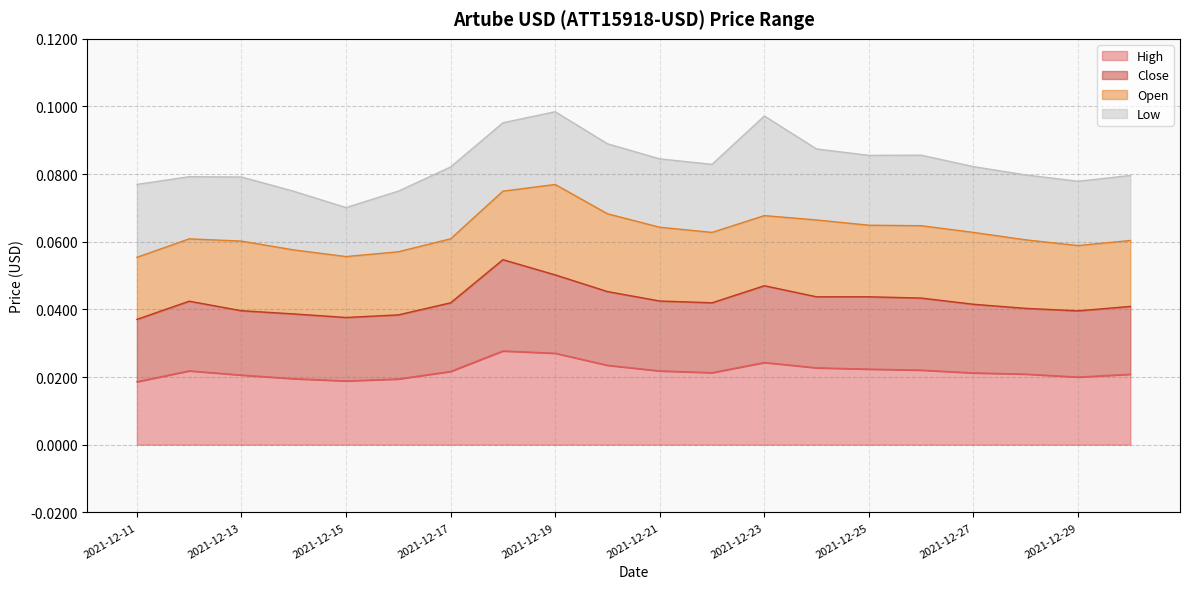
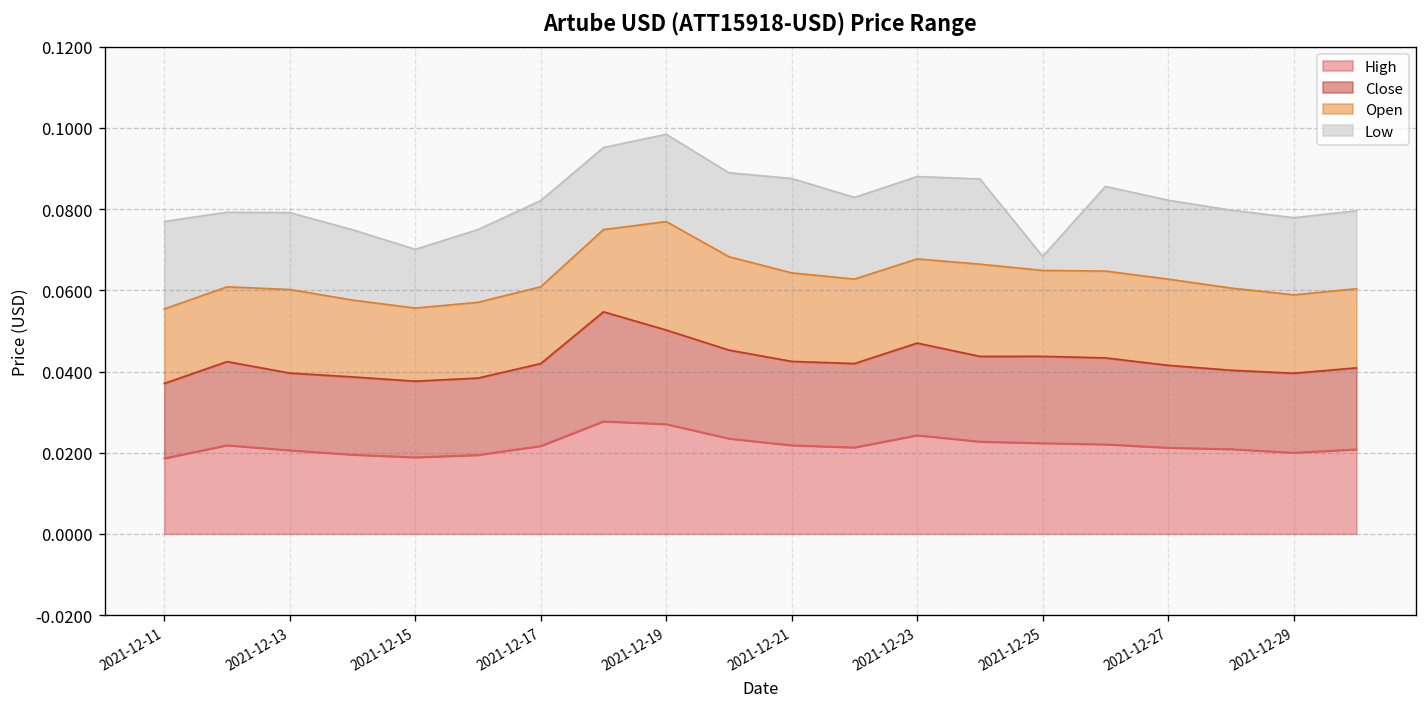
  {
    "Low": {
      "2021-12-11": 0.022,
      "2021-12-13": 0.019,
      "2021-12-15": 0.014,
      "2021-12-17": 0.021,
      "2021-12-19": 0.022,
-     "2021-12-21": 0.020,
-     "2021-12-23": 0.029,
-     "2021-12-25": 0.021,
+     "2021-12-21": 0.023,
+     "2021-12-23": 0.020,
+     "2021-12-25": 0.003,
      "2021-12-27": 0.019,
      "2021-12-29": 0.019
    }
  }
